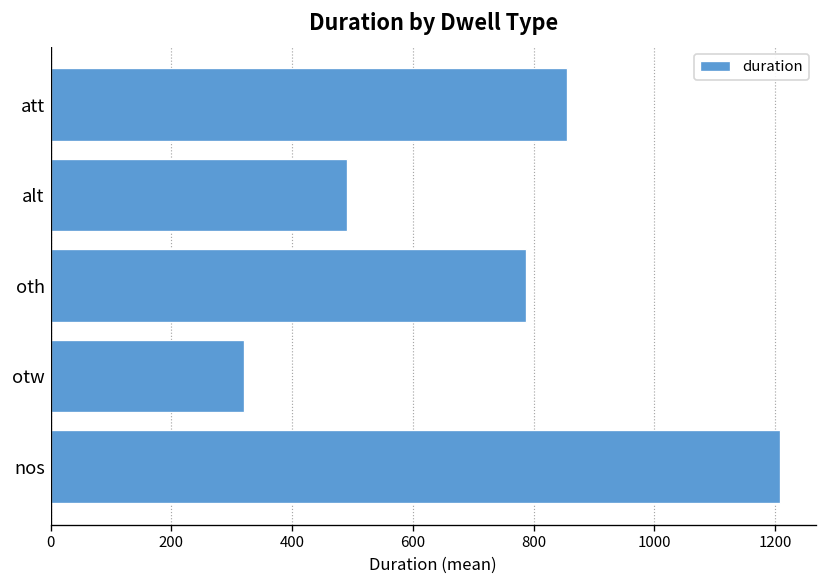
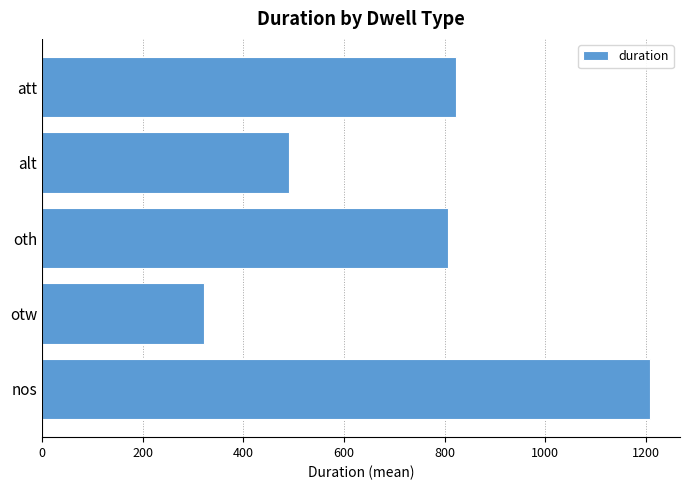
  {
-   "att": 860,
+   "att": 820,
    "alt": 490,
-   "oth": 790,
+   "oth": 810,
    "otw": 320,
    "nos": 1210
  }
